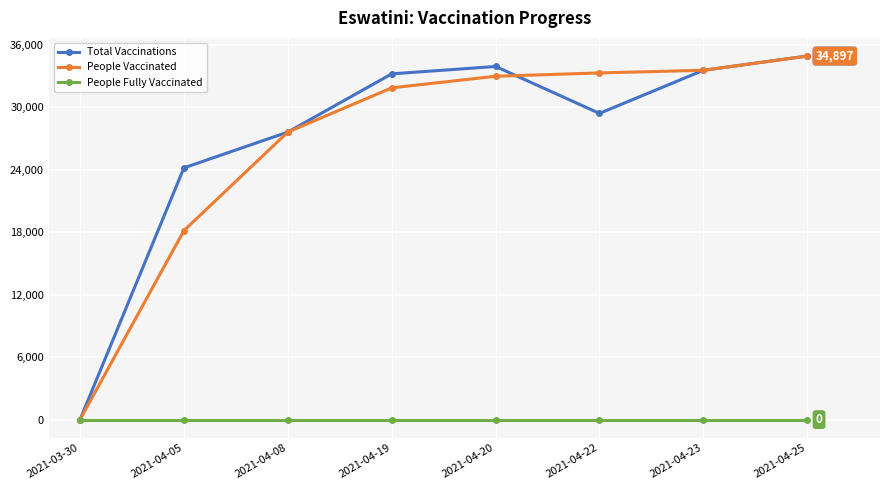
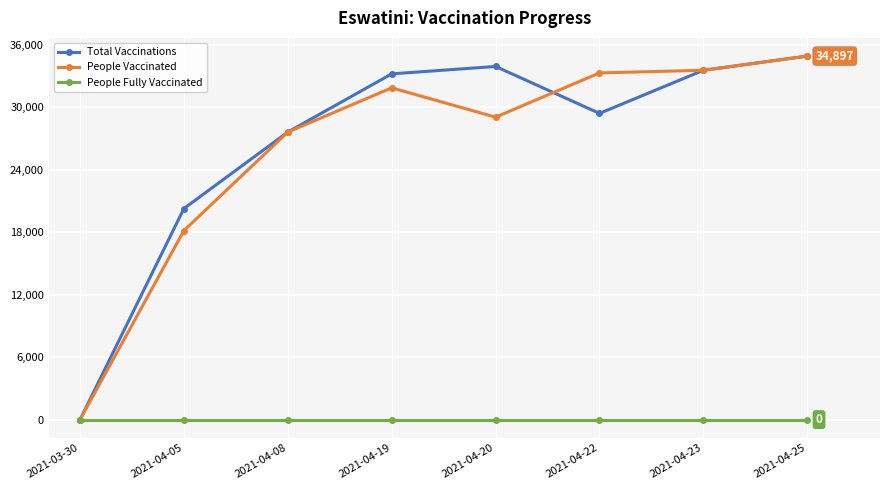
  {
    "Total Vaccinations": {
-     "2021-04-05": "24,200",
+     "2021-04-05": "20,300",
      "2021-04-19": "33,200",
      "2021-04-20": "33,900",
      "2021-04-22": "29,400"
    },
    "People Vaccinated": {
      "2021-04-05": "18,100",
      "2021-04-19": "31,800",
-     "2021-04-20": "33,000",
+     "2021-04-20": "29,000",
      "2021-04-22": "33,300"
    },
    "People Fully Vaccinated": {
      "2021-04-05": "0",
      "2021-04-08": "0",
      "2021-04-19": "0",
      "2021-04-20": "0",
      "2021-04-22": "0",
      "2021-04-23": "0"
    }
  }
